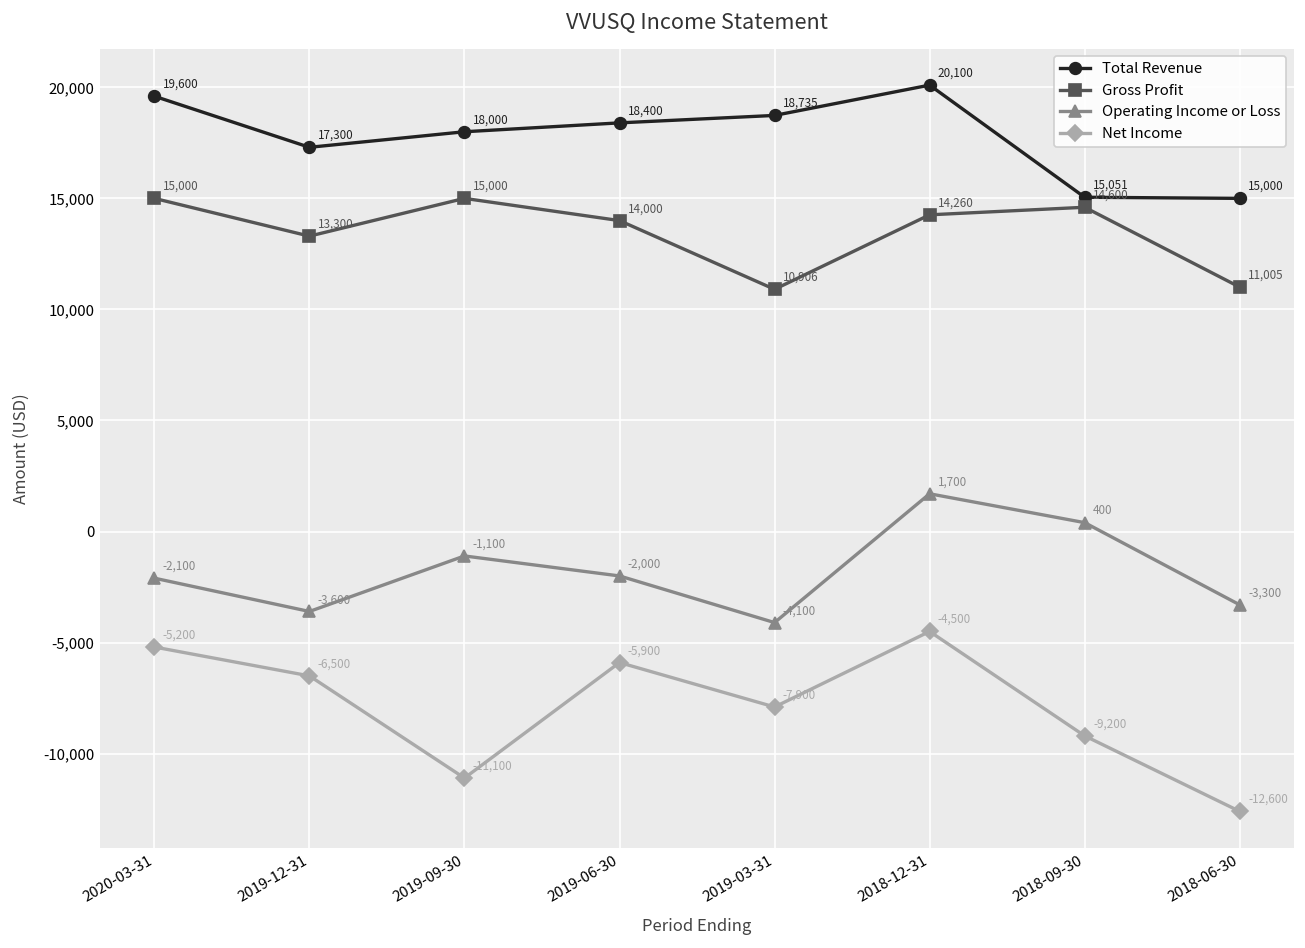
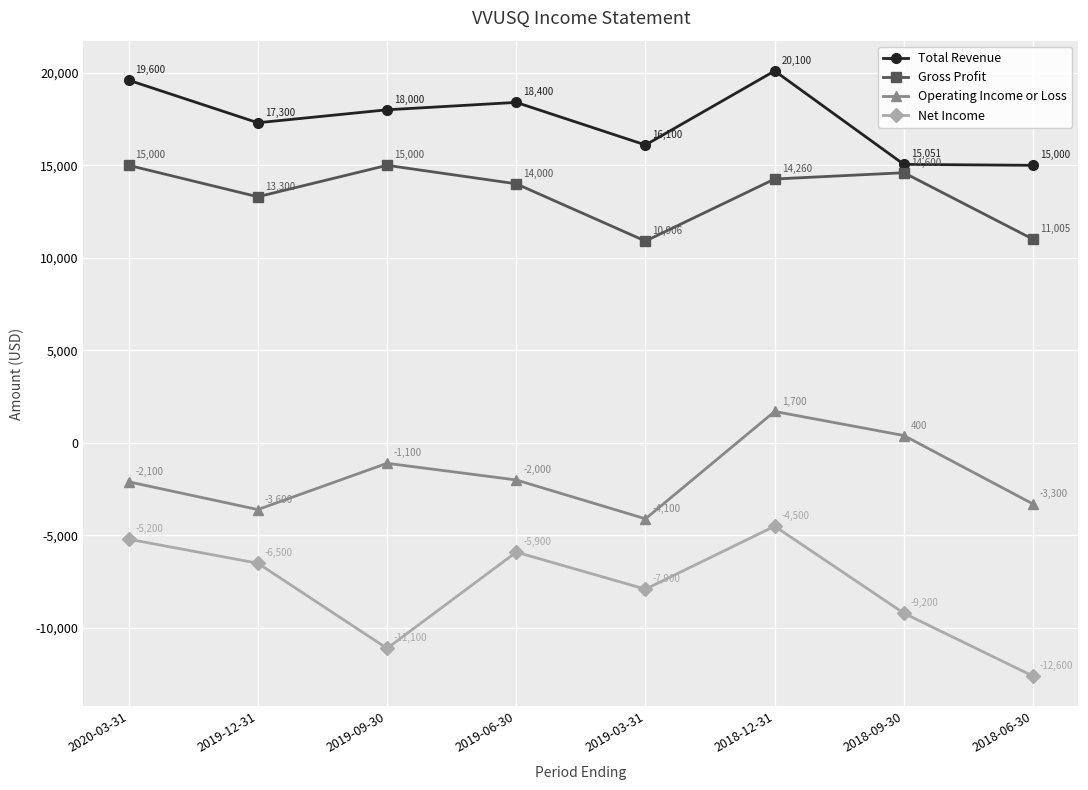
  {
    "Total Revenue": {
      "2020-03-31": "19,600",
      "2019-12-31": "17,300",
      "2019-09-30": "18,000",
      "2019-06-30": "18,400",
-     "2019-03-31": "18,735",
+     "2019-03-31": "16,100",
      "2018-12-31": "20,100",
      "2018-06-30": "15,000"
    },
    "Gross Profit": {
      "2020-03-31": "15,000",
      "2019-12-31": "13,300",
      "2019-09-30": "15,000",
      "2019-06-30": "14,000",
      "2019-03-31": "10,906",
      "2018-12-31": "14,260",
      "2018-06-30": "11,005"
    }
  }
